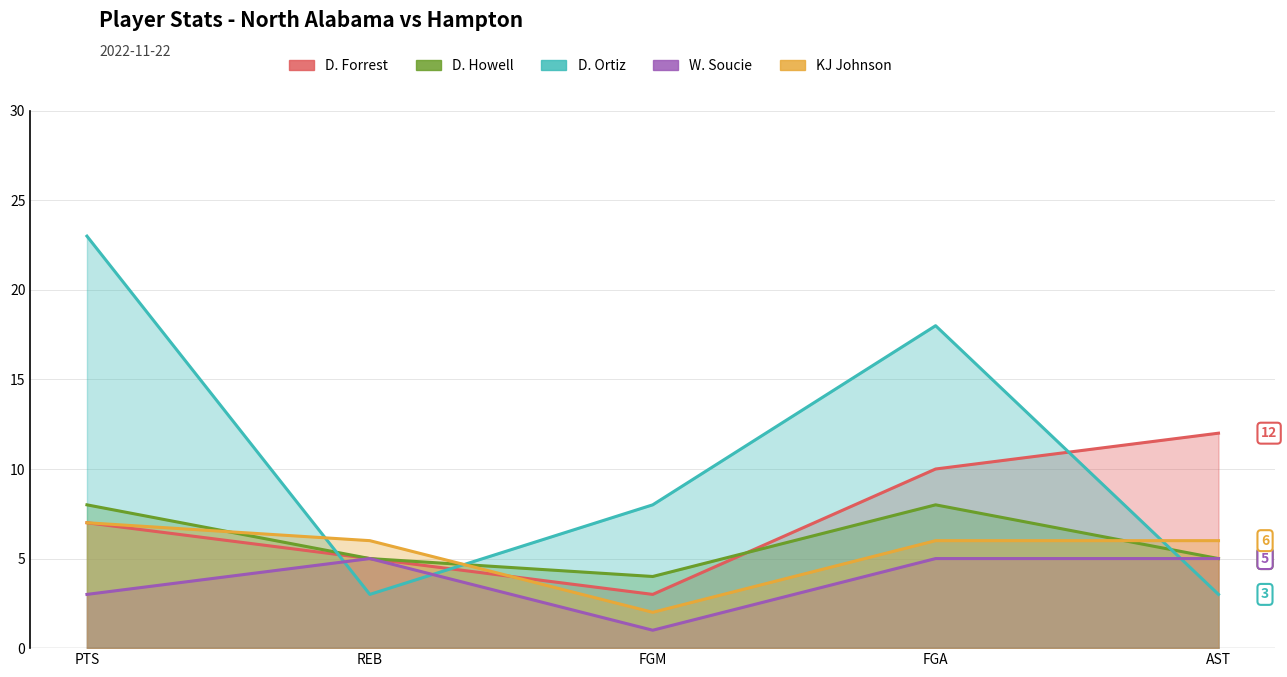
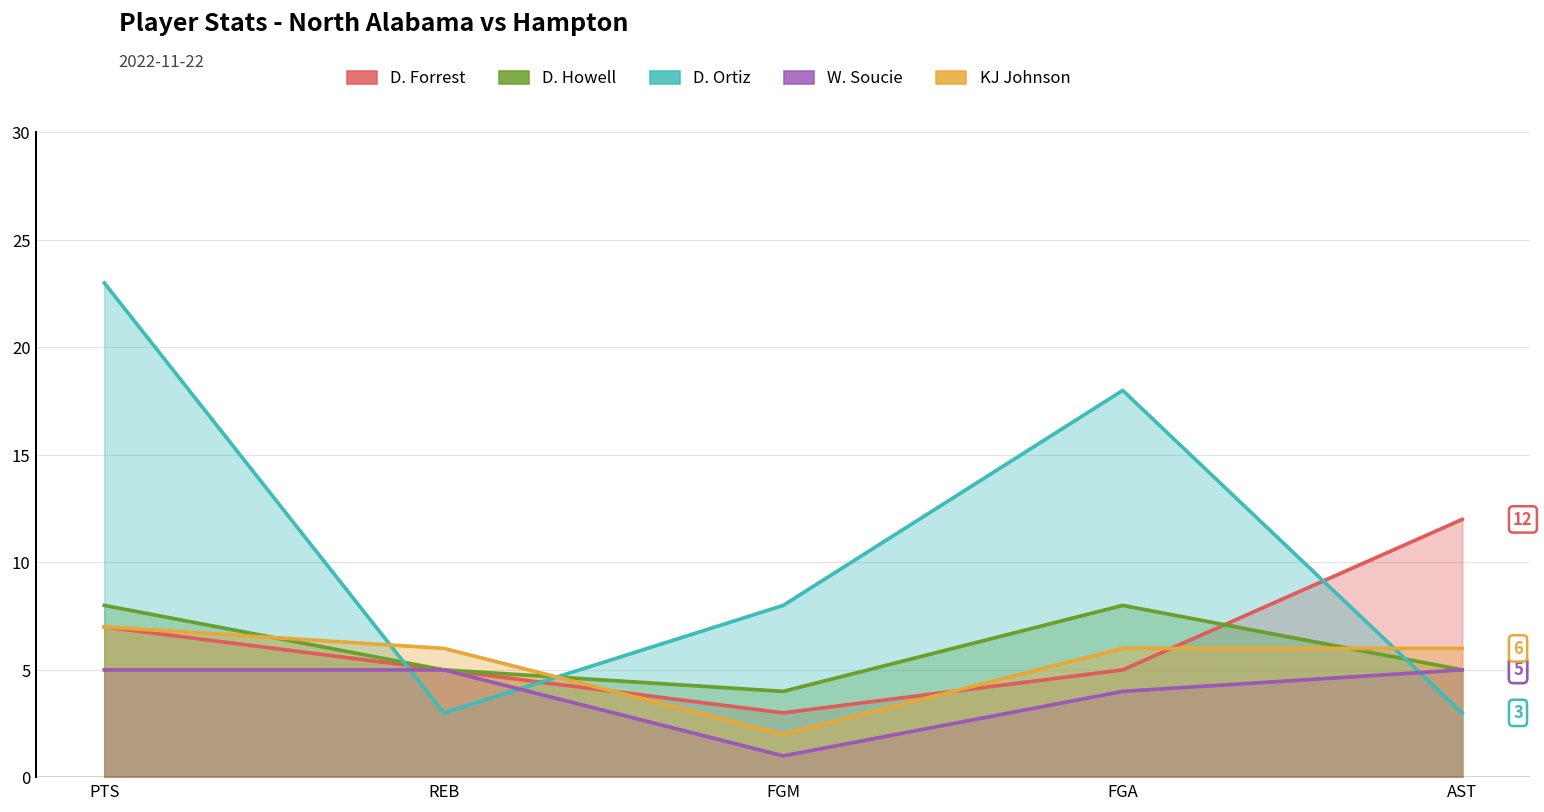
  {
    "D. Forrest": {
      "FGM": 3,
-     "FGA": 10,
+     "FGA": 5,
      "AST": 12
    },
    "D. Howell": {
      "PTS": 8,
      "FGM": 4,
      "FGA": 8
    },
    "D. Ortiz": {
      "PTS": 23,
      "REB": 3,
      "FGM": 8,
      "FGA": 18,
      "AST": 3
    },
    "W. Soucie": {
-     "PTS": 3,
+     "PTS": 5,
      "FGM": 1,
-     "FGA": 5
+     "FGA": 4
    },
    "KJ Johnson": {
      "REB": 6,
      "FGM": 2,
      "FGA": 6,
      "AST": 6
    }
  }
